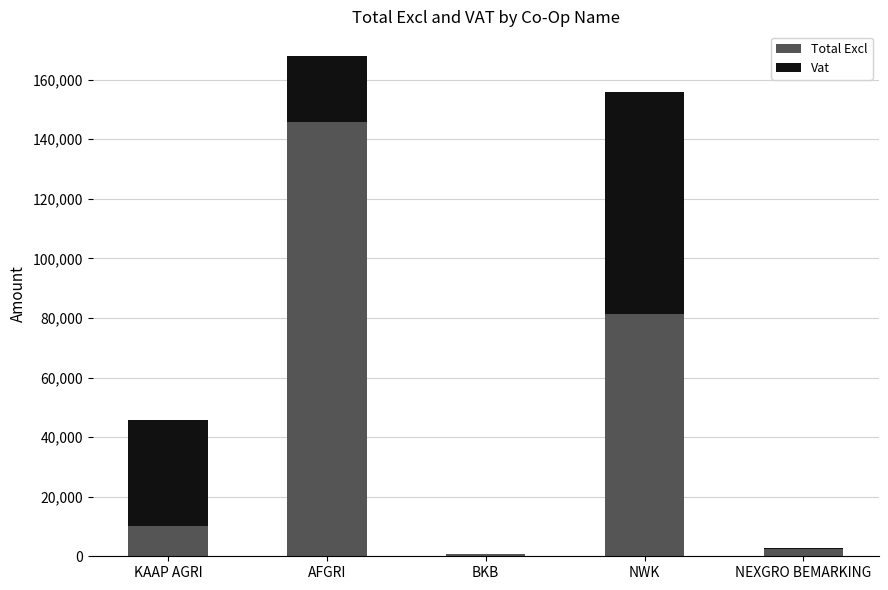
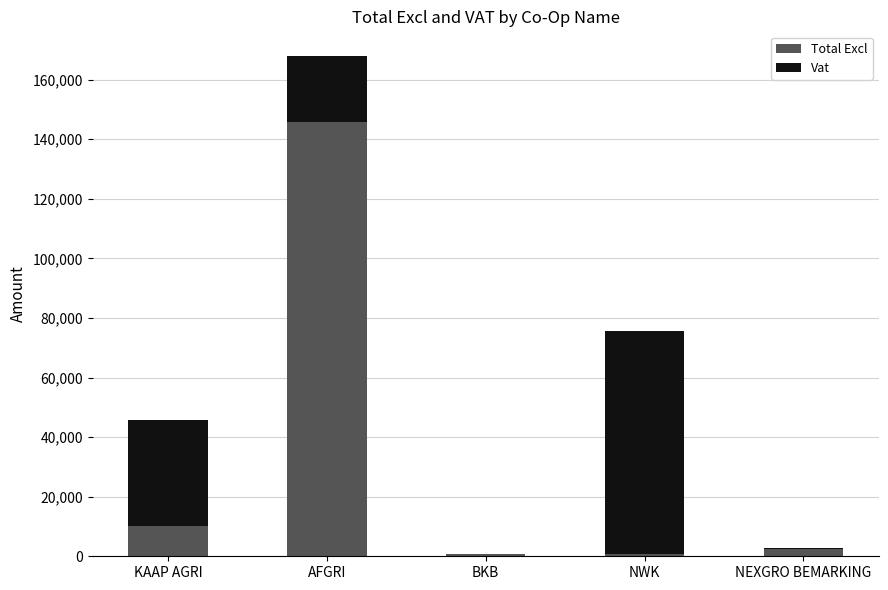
  {
    "Total Excl": {
      "KAAP AGRI": "10,000",
      "AFGRI": "146,000",
-     "NWK": "81,000",
+     "NWK": "1,000",
      "NEXGRO BEMARKING": "3,000"
    },
    "Vat": {
      "KAAP AGRI": "35,000",
      "AFGRI": "22,000",
      "NWK": "75,000"
    }
  }
